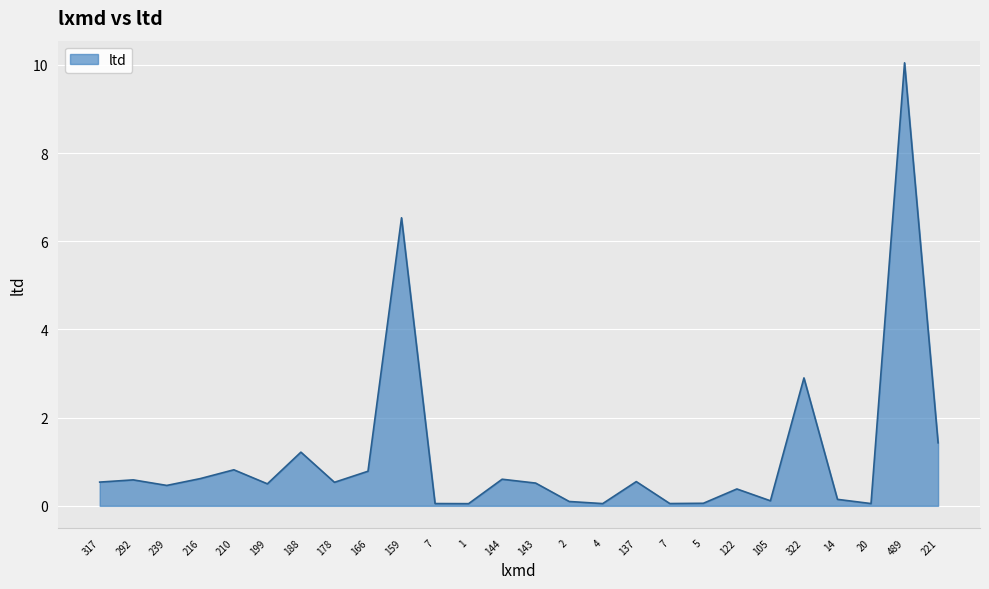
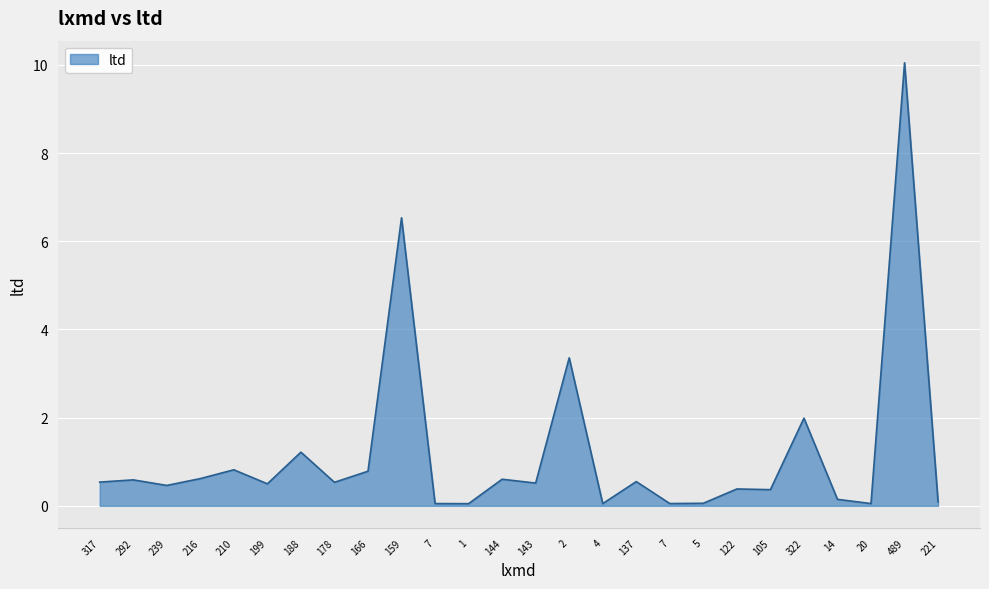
  {
    "317": 0.5,
    "292": 0.6,
    "239": 0.5,
    "216": 0.6,
    "210": 0.8,
    "199": 0.5,
    "188": 1.2,
    "178": 0.5,
    "166": 0.8,
    "159": 6.5,
    "1": 0.0,
    "144": 0.6,
    "143": 0.5,
-   "2": 0.1,
+   "2": 3.4,
    "4": 0.1,
    "137": 0.5,
    "5": 0.1,
    "122": 0.4,
-   "105": 0.1,
-   "322": 2.9,
+   "105": 0.4,
+   "322": 2.0,
    "14": 0.1,
    "20": 0.1,
    "489": 10.0,
-   "221": 1.4
+   "221": 0.1
  }
